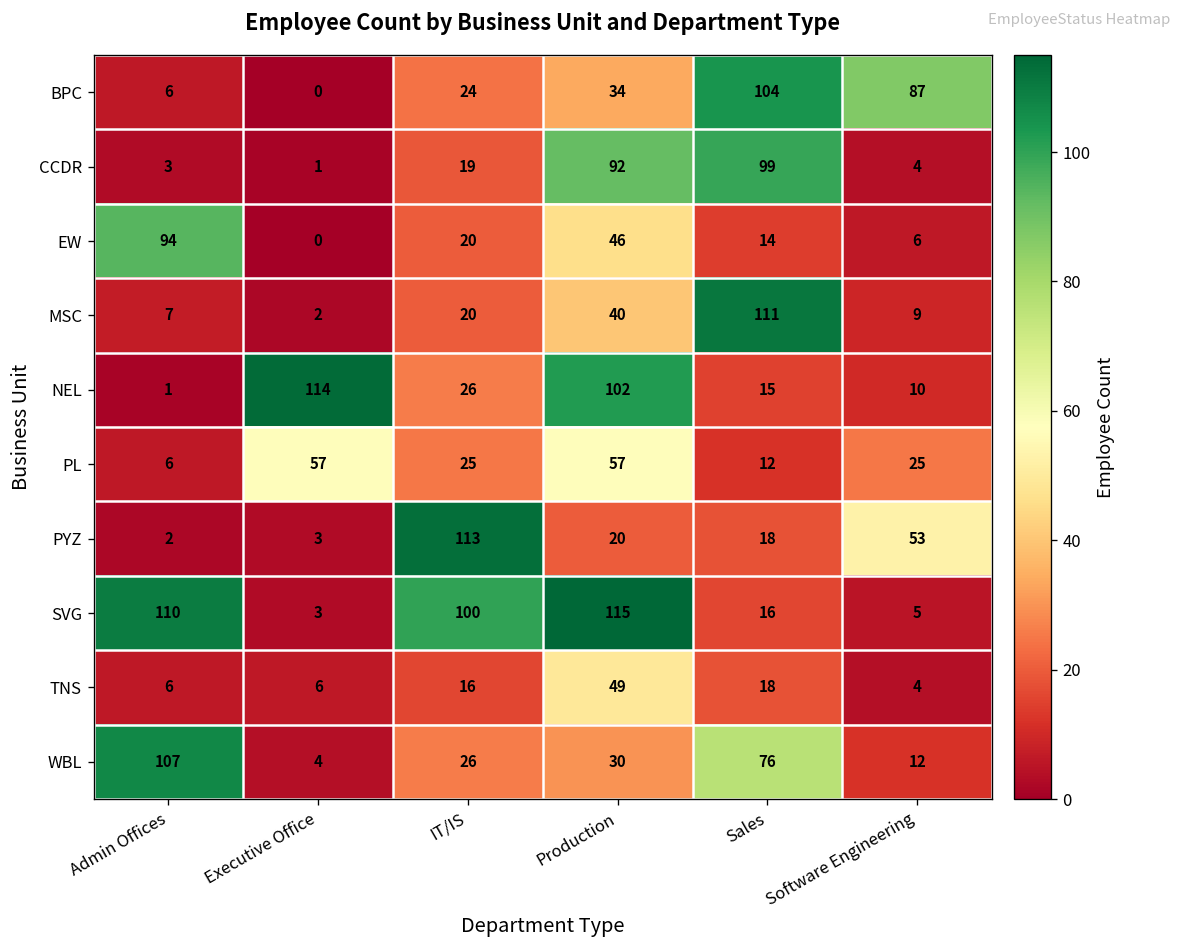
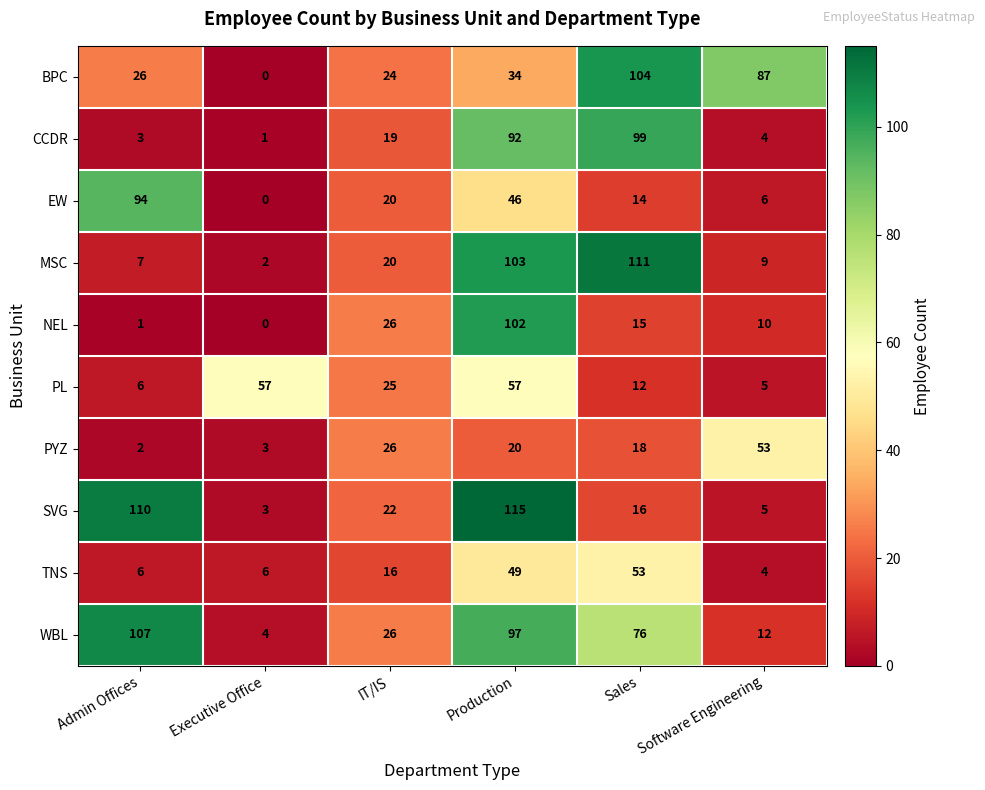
  {
    "BPC": {
-     "Admin Offices": 6,
+     "Admin Offices": 26,
      "Executive Office": 0,
      "IT/IS": 24,
      "Production": 34,
      "Sales": 104,
      "Software Engineering": 87
    },
    "CCDR": {
      "Admin Offices": 3,
      "Executive Office": 1,
      "IT/IS": 19,
      "Production": 92,
      "Sales": 99,
      "Software Engineering": 4
    },
    "EW": {
      "Admin Offices": 94,
      "Executive Office": 0,
      "IT/IS": 20,
      "Production": 46,
      "Sales": 14,
      "Software Engineering": 6
    },
    "MSC": {
      "Admin Offices": 7,
      "Executive Office": 2,
      "IT/IS": 20,
-     "Production": 40,
+     "Production": 103,
      "Sales": 111,
      "Software Engineering": 9
    },
    "NEL": {
      "Admin Offices": 1,
-     "Executive Office": 114,
+     "Executive Office": 0,
      "IT/IS": 26,
      "Production": 102,
      "Sales": 15,
      "Software Engineering": 10
    },
    "PL": {
      "Admin Offices": 6,
      "Executive Office": 57,
      "IT/IS": 25,
      "Production": 57,
      "Sales": 12,
-     "Software Engineering": 25
+     "Software Engineering": 5
    },
    "PYZ": {
      "Admin Offices": 2,
      "Executive Office": 3,
-     "IT/IS": 113,
+     "IT/IS": 26,
      "Production": 20,
      "Sales": 18,
      "Software Engineering": 53
    },
    "SVG": {
      "Admin Offices": 110,
      "Executive Office": 3,
-     "IT/IS": 100,
+     "IT/IS": 22,
      "Production": 115,
      "Sales": 16,
      "Software Engineering": 5
    },
    "TNS": {
      "Admin Offices": 6,
      "Executive Office": 6,
      "IT/IS": 16,
      "Production": 49,
-     "Sales": 18,
+     "Sales": 53,
      "Software Engineering": 4
    },
    "WBL": {
      "Admin Offices": 107,
      "Executive Office": 4,
      "IT/IS": 26,
-     "Production": 30,
+     "Production": 97,
      "Sales": 76,
      "Software Engineering": 12
    }
  }
